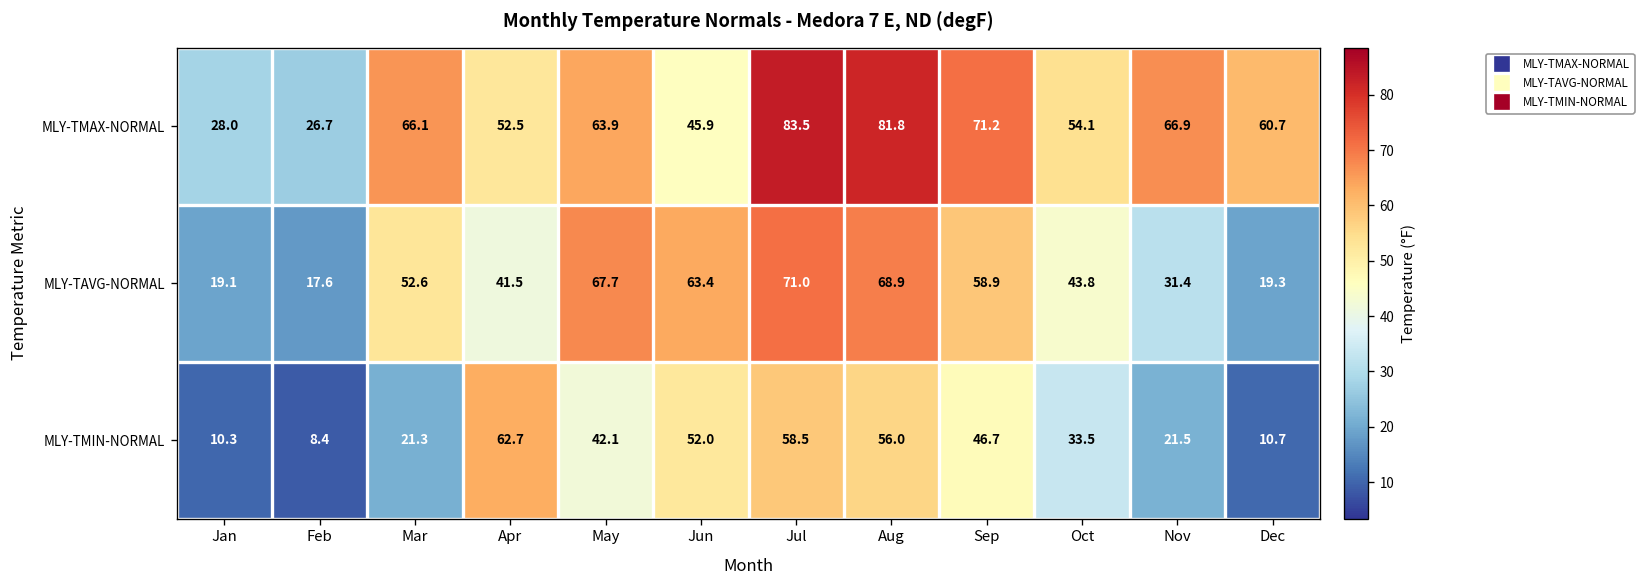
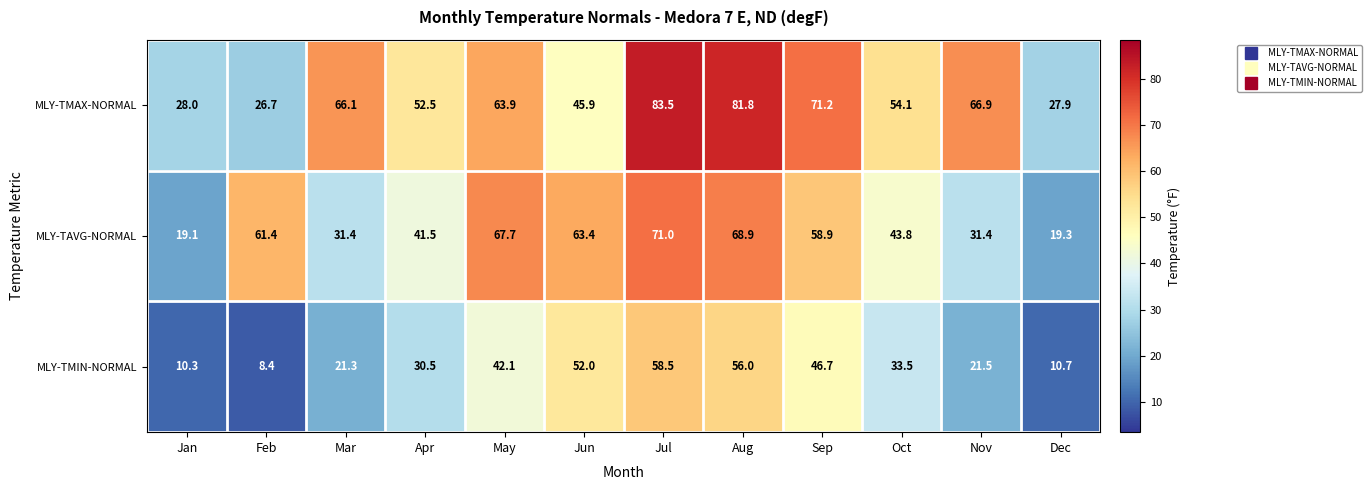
  {
    "MLY-TMAX-NORMAL": {
      "Jan": 28.0,
      "Feb": 26.7,
      "Mar": 66.1,
      "Apr": 52.5,
      "May": 63.9,
      "Jun": 45.9,
      "Jul": 83.5,
      "Aug": 81.8,
      "Sep": 71.2,
      "Oct": 54.1,
      "Nov": 66.9,
-     "Dec": 60.7
+     "Dec": 27.9
    },
    "MLY-TAVG-NORMAL": {
      "Jan": 19.1,
-     "Feb": 17.6,
-     "Mar": 52.6,
+     "Feb": 61.4,
+     "Mar": 31.4,
      "Apr": 41.5,
      "May": 67.7,
      "Jun": 63.4,
      "Jul": 71.0,
      "Aug": 68.9,
      "Sep": 58.9,
      "Oct": 43.8,
      "Nov": 31.4,
      "Dec": 19.3
    },
    "MLY-TMIN-NORMAL": {
      "Jan": 10.3,
      "Feb": 8.4,
      "Mar": 21.3,
-     "Apr": 62.7,
+     "Apr": 30.5,
      "May": 42.1,
      "Jun": 52.0,
      "Jul": 58.5,
      "Aug": 56.0,
      "Sep": 46.7,
      "Oct": 33.5,
      "Nov": 21.5,
      "Dec": 10.7
    }
  }
